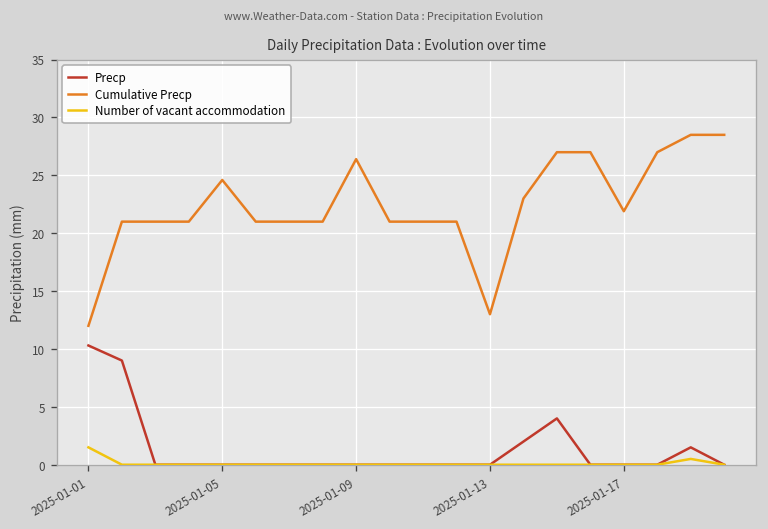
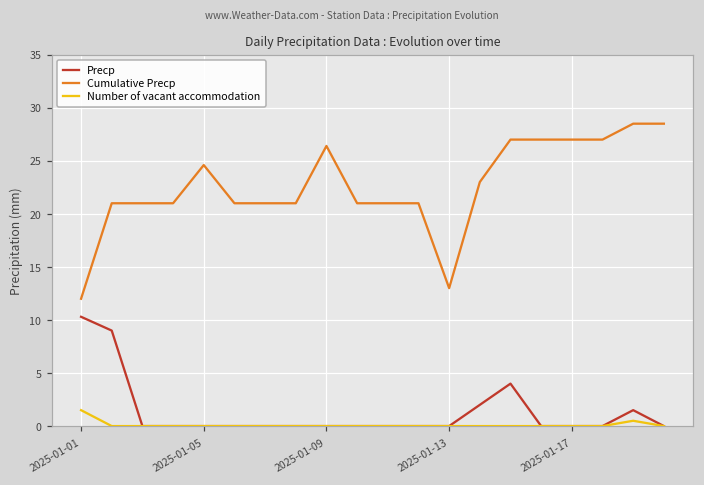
  {
    "Precp": {
      "2025-01-01": 10
    },
    "Cumulative Precp": {
      "2025-01-01": 12,
      "2025-01-05": 25,
      "2025-01-09": 26,
      "2025-01-13": 13,
-     "2025-01-17": 22
+     "2025-01-17": 27
    },
    "Number of vacant accommodation": {
      "2025-01-01": 2
    }
  }
